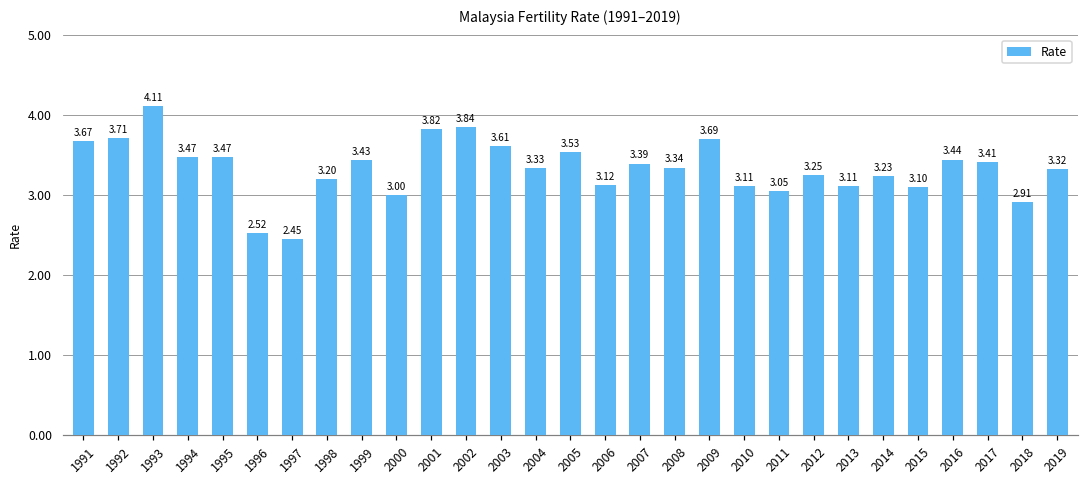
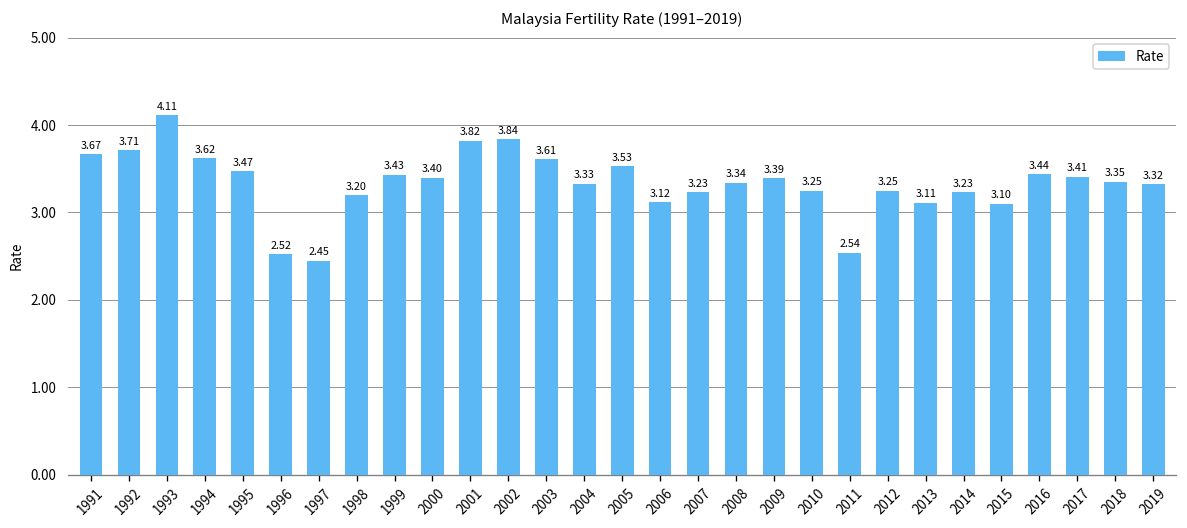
  {
    "1991": 3.67,
    "1992": 3.71,
    "1993": 4.11,
-   "1994": 3.47,
+   "1994": 3.62,
    "1995": 3.47,
    "1996": 2.52,
    "1997": 2.45,
    "1998": 3.20,
    "1999": 3.43,
-   "2000": 3.00,
+   "2000": 3.40,
    "2001": 3.82,
    "2002": 3.84,
    "2003": 3.61,
    "2004": 3.33,
    "2005": 3.53,
    "2006": 3.12,
-   "2007": 3.39,
+   "2007": 3.23,
    "2008": 3.34,
-   "2009": 3.69,
-   "2010": 3.11,
-   "2011": 3.05,
+   "2009": 3.39,
+   "2010": 3.25,
+   "2011": 2.54,
    "2012": 3.25,
    "2013": 3.11,
    "2014": 3.23,
    "2015": 3.10,
    "2016": 3.44,
    "2017": 3.41,
-   "2018": 2.91,
+   "2018": 3.35,
    "2019": 3.32
  }
